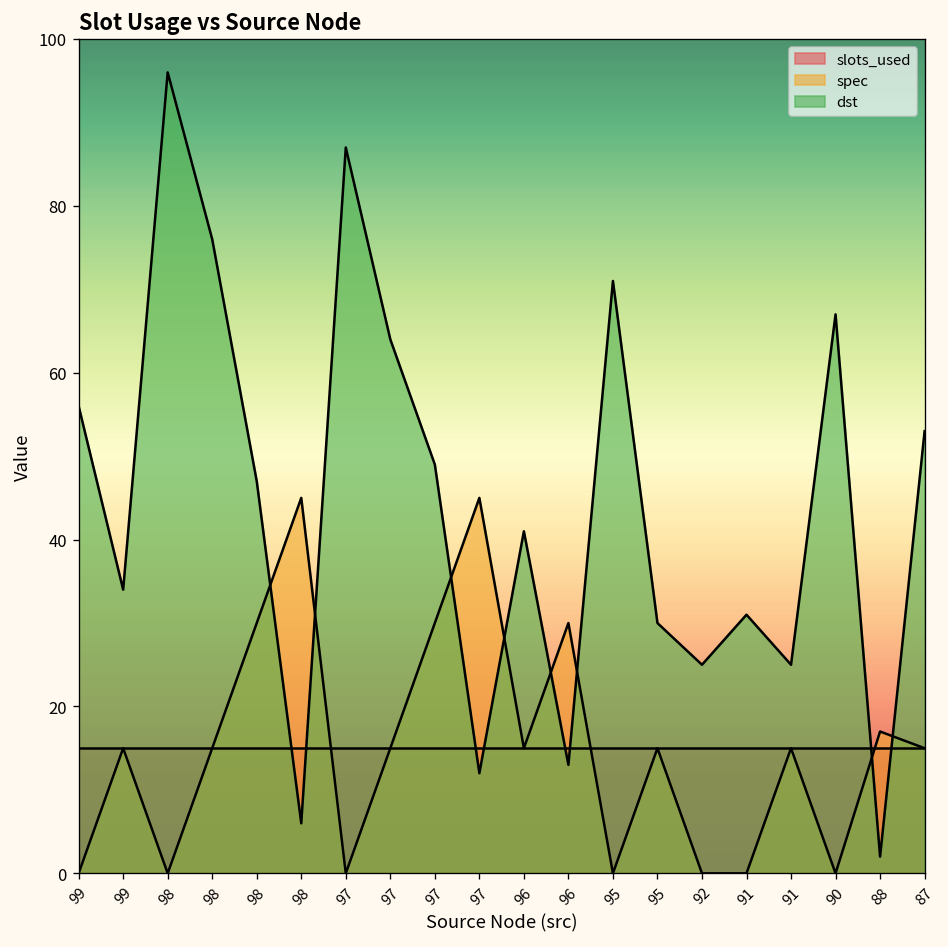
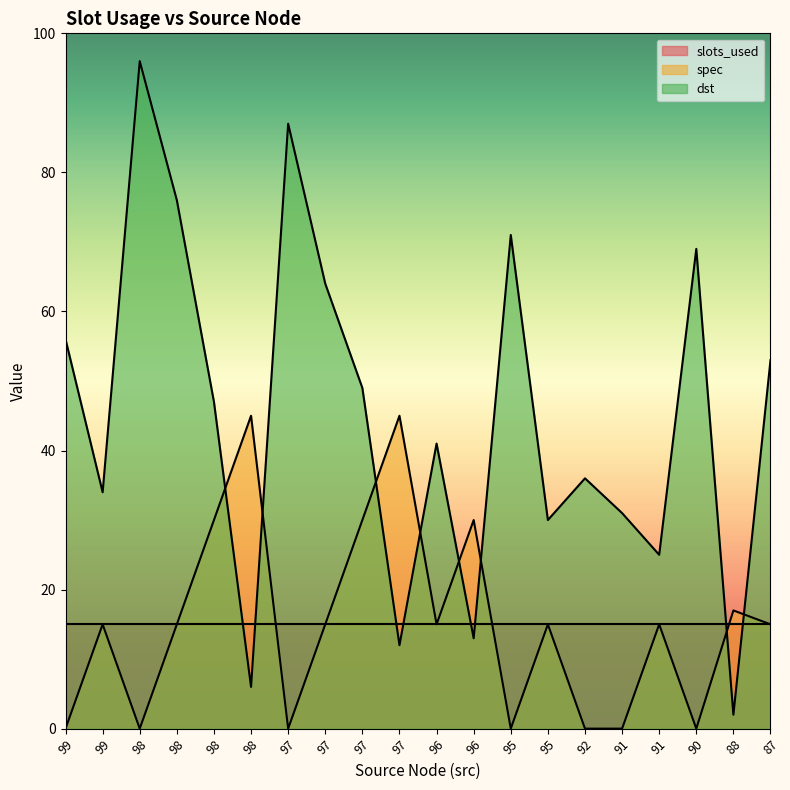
  {
    "slots_used": {
      "92": 15,
      "90": 15,
      "88": 15
    },
    "spec": {
      "92": 0,
      "90": 0,
      "88": 17
    },
    "dst": {
-     "92": 25,
-     "90": 67,
+     "92": 36,
+     "90": 69,
      "88": 2,
      "87": 53
    }
  }
